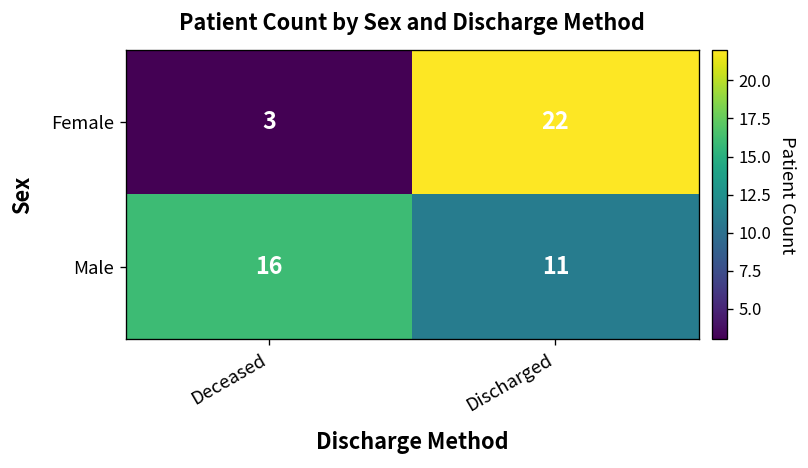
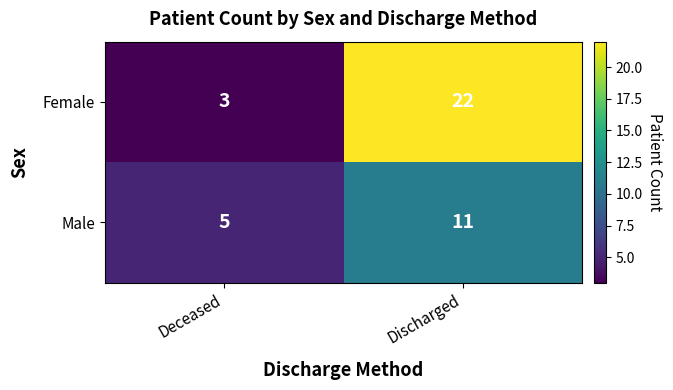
  {
    "Female": {
      "Deceased": 3,
      "Discharged": 22
    },
    "Male": {
-     "Deceased": 16,
+     "Deceased": 5,
      "Discharged": 11
    }
  }
